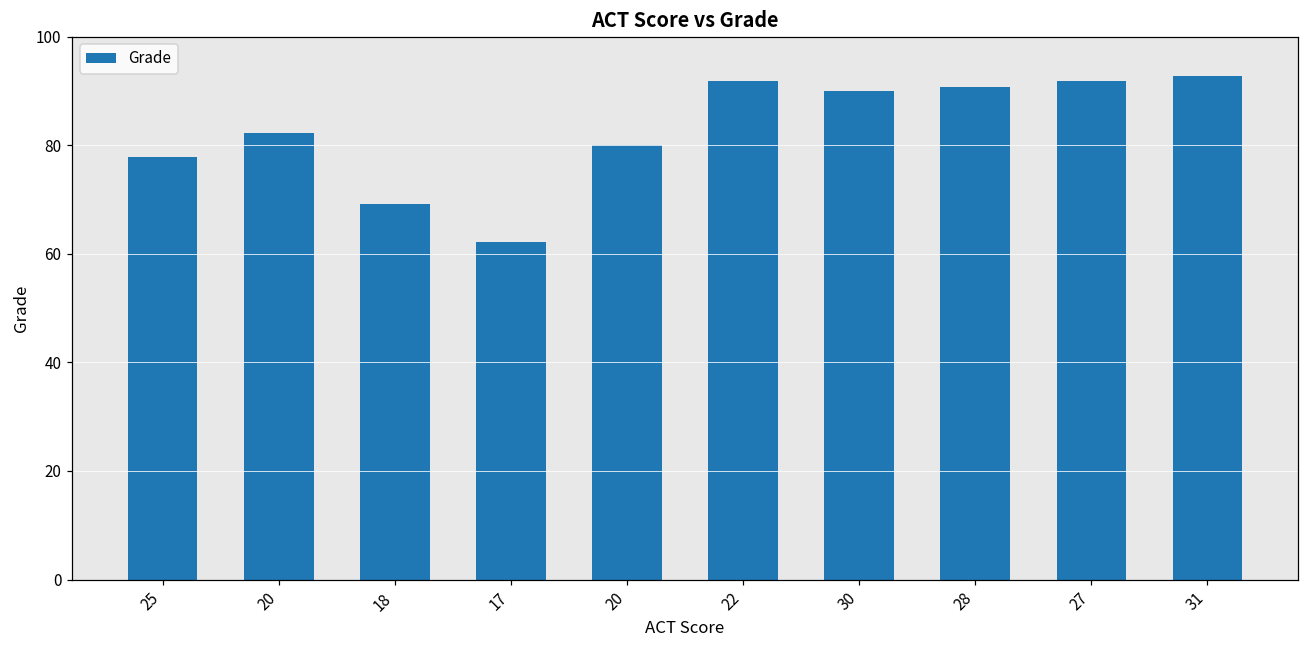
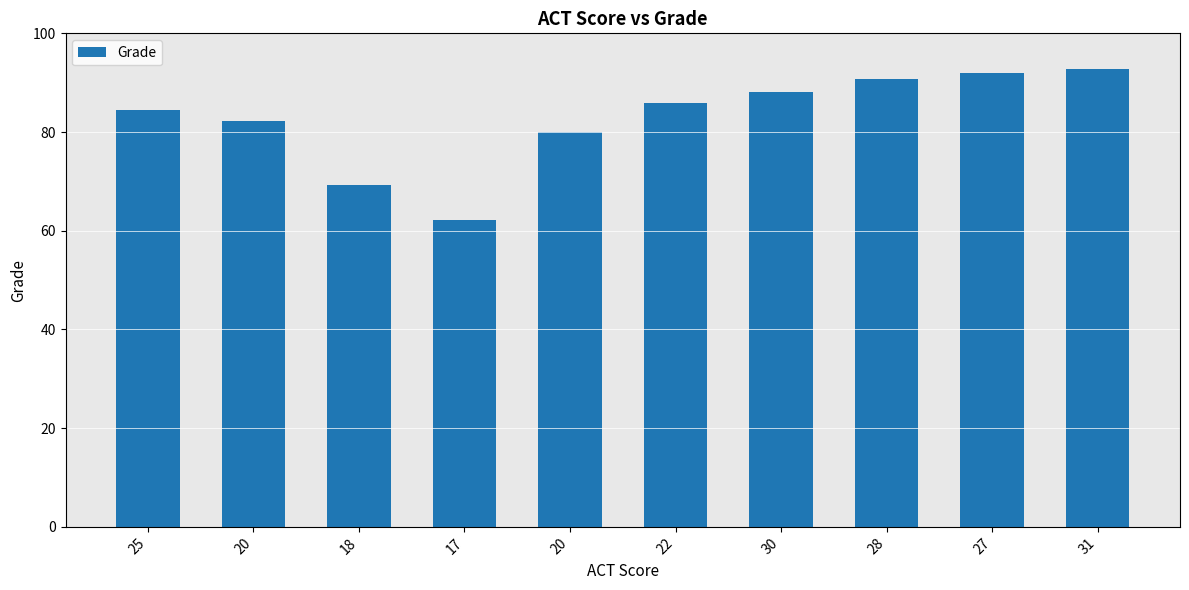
  {
-   "25": 78,
+   "25": 85,
    "18": 69,
    "17": 62,
-   "22": 92,
-   "30": 90,
+   "22": 86,
+   "30": 88,
    "28": 91,
    "27": 92,
    "31": 93
  }
